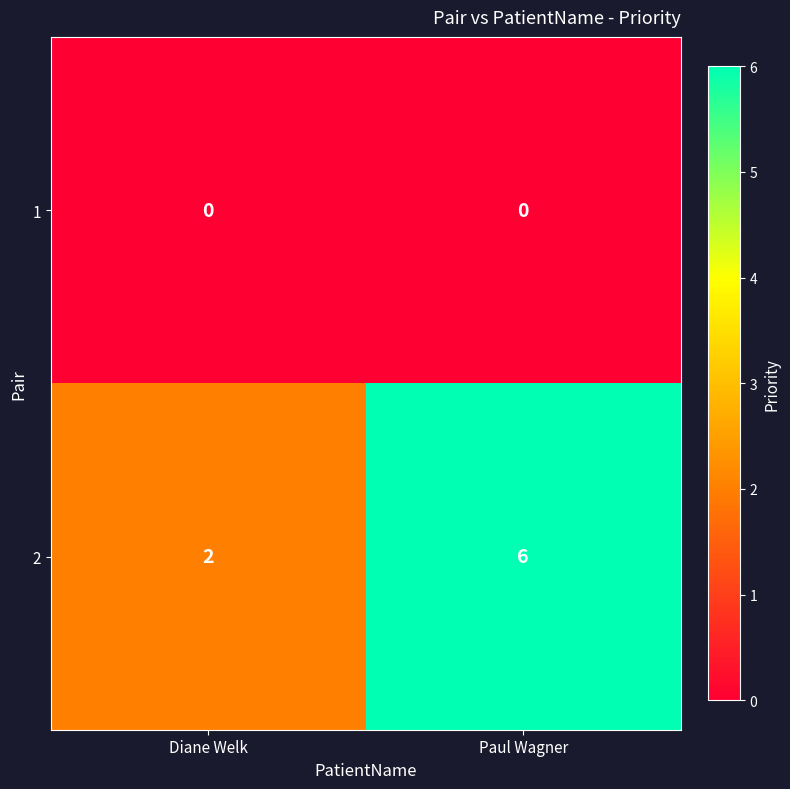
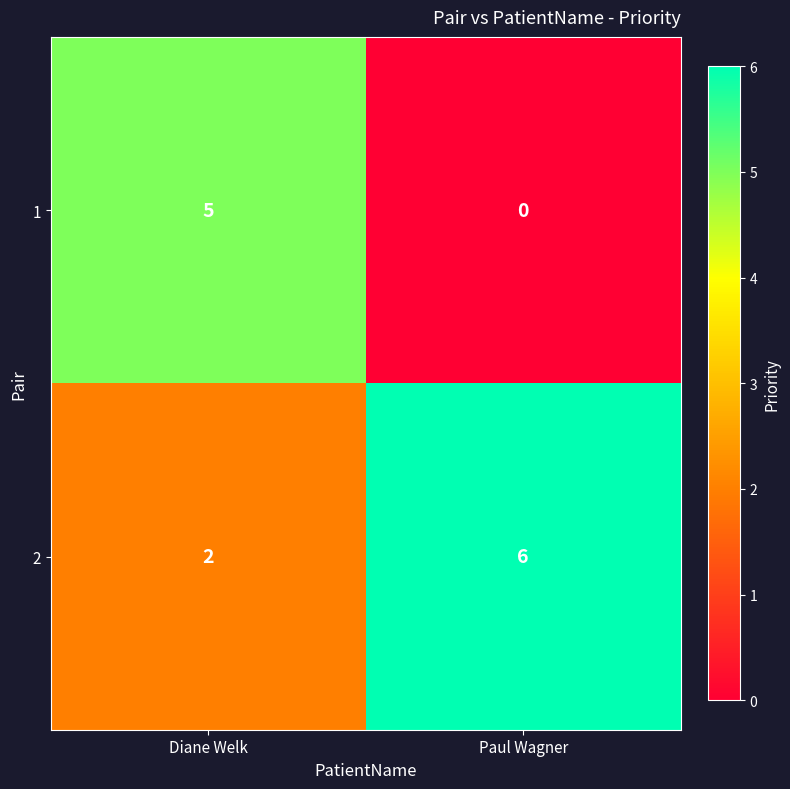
  {
    "1": {
-     "Diane Welk": 0,
+     "Diane Welk": 5,
      "Paul Wagner": 0
    },
    "2": {
      "Diane Welk": 2,
      "Paul Wagner": 6
    }
  }
